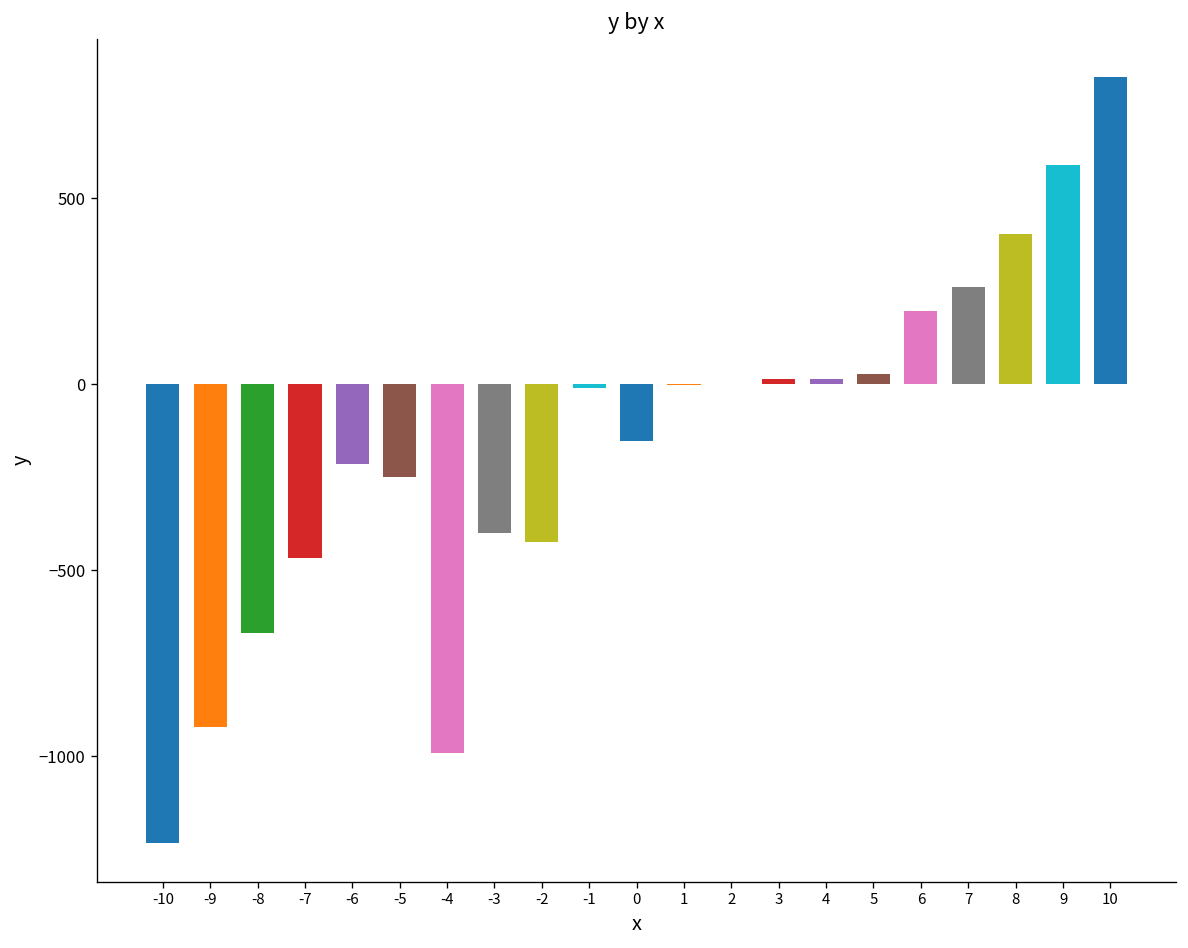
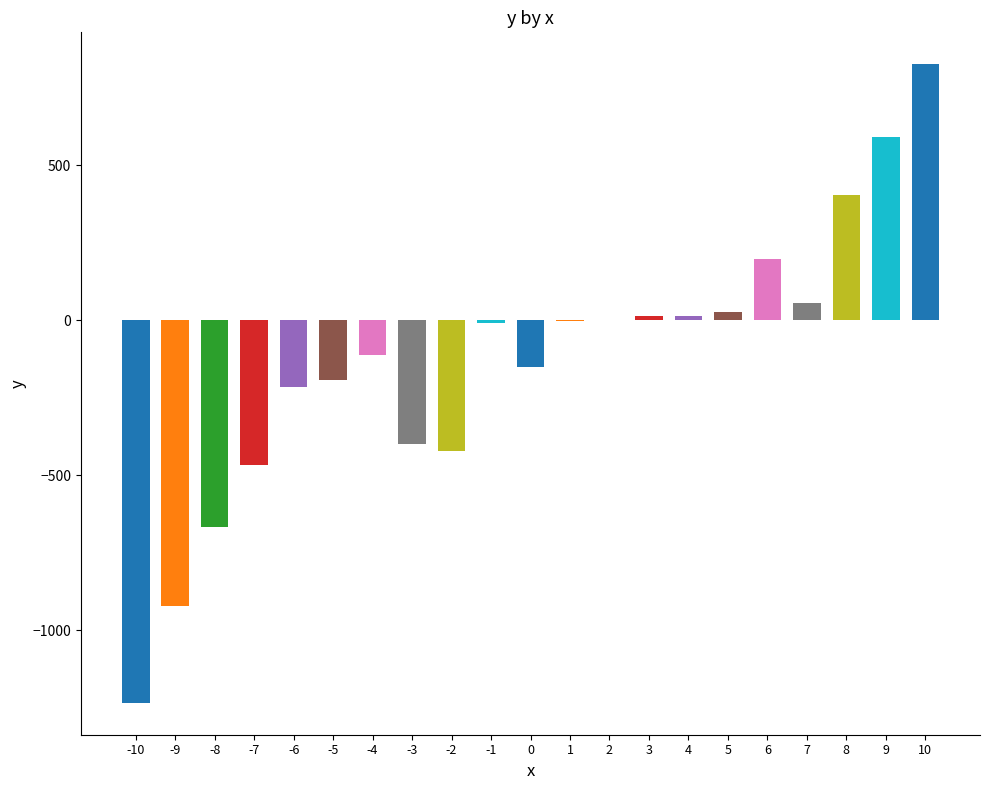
  {
    "-10": -1230,
    "-9": -920,
    "-8": -670,
    "-7": -470,
    "-6": -220,
-   "-5": -250,
-   "-4": -990,
+   "-5": -190,
+   "-4": -110,
    "-3": -400,
    "-2": -420,
    "-1": -10,
    "0": -150,
    "3": 10,
    "4": 10,
    "5": 30,
    "6": 200,
-   "7": 260,
+   "7": 60,
    "8": 400,
    "9": 590,
    "10": 830
  }
